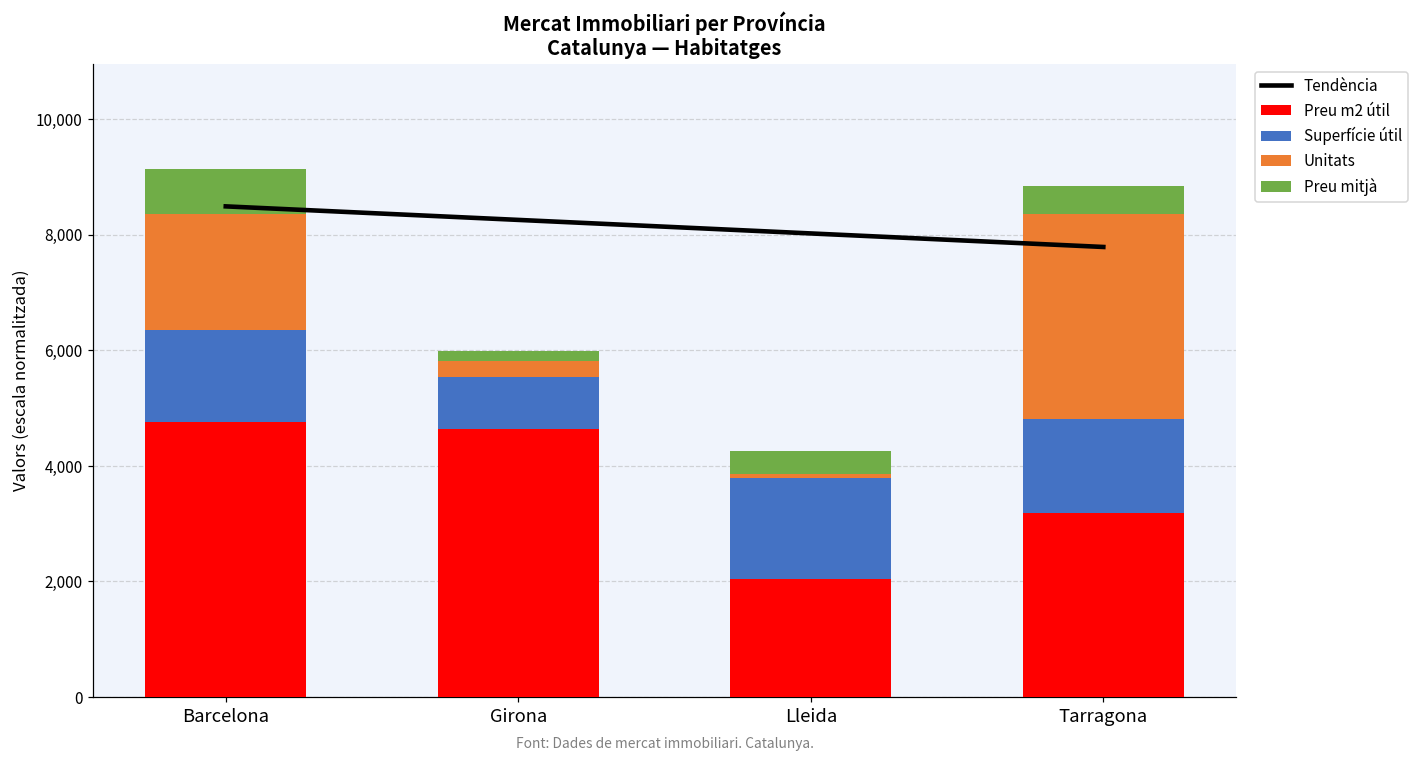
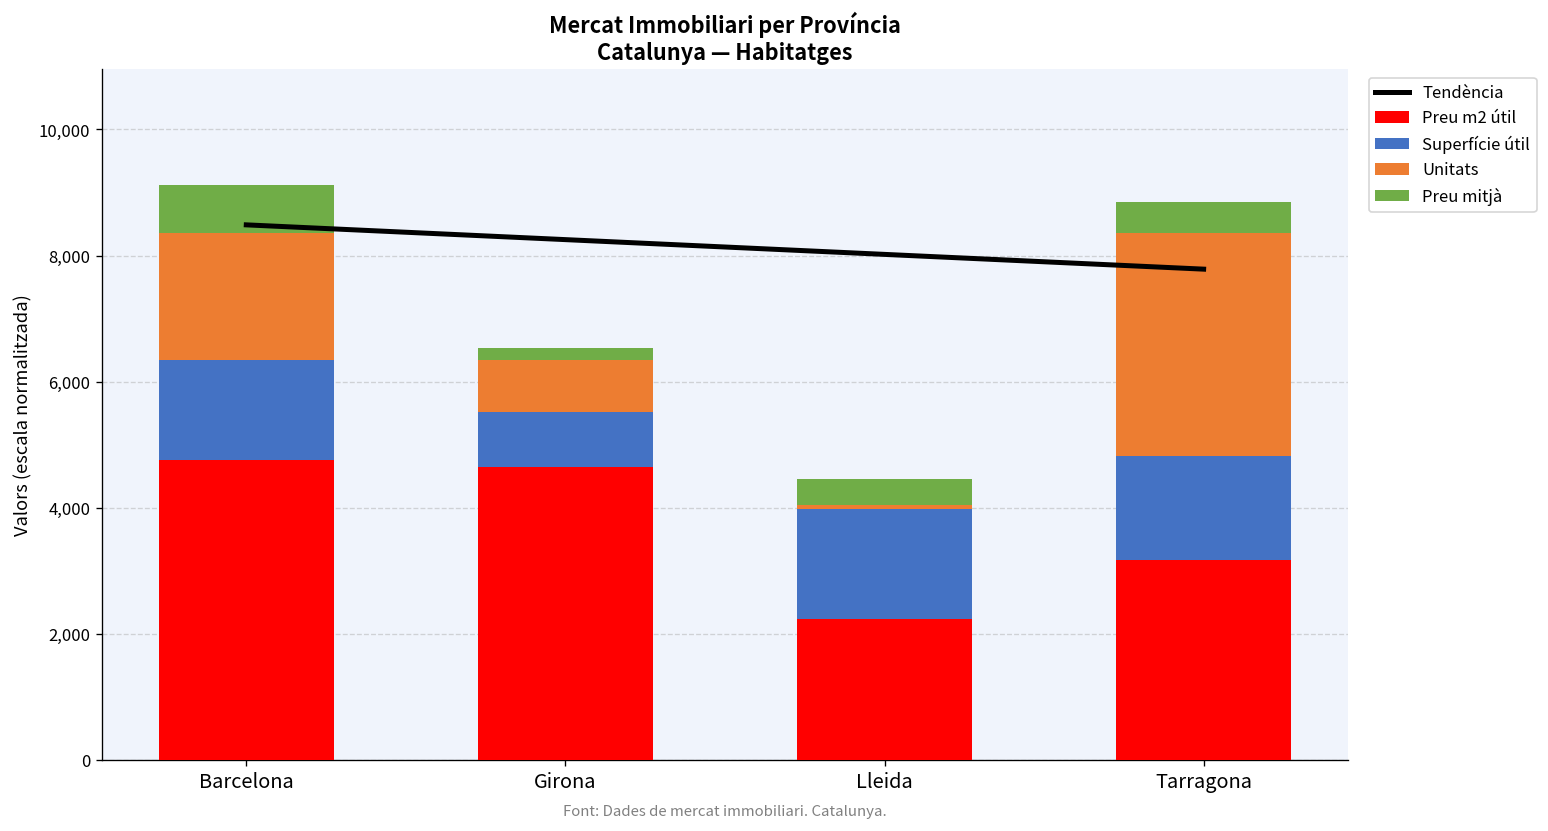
  {
    "Tendència": {
      "Barcelona": "8,500",
      "Girona": "8,300",
      "Lleida": "8,000",
      "Tarragona": "7,800"
    },
    "Preu m2 útil": {
      "Barcelona": "4,800",
      "Girona": "4,600",
-     "Lleida": "2,000",
+     "Lleida": "2,200",
      "Tarragona": "3,200"
    },
    "Superfície útil": {
      "Barcelona": "1,600",
      "Girona": "900",
      "Lleida": "1,700",
      "Tarragona": "1,600"
    },
    "Unitats": {
      "Barcelona": "2,000",
-     "Girona": "300",
+     "Girona": "800",
      "Lleida": "100",
      "Tarragona": "3,500"
    },
    "Preu mitjà": {
      "Barcelona": "800",
      "Girona": "200",
      "Lleida": "400",
      "Tarragona": "500"
    }
  }
